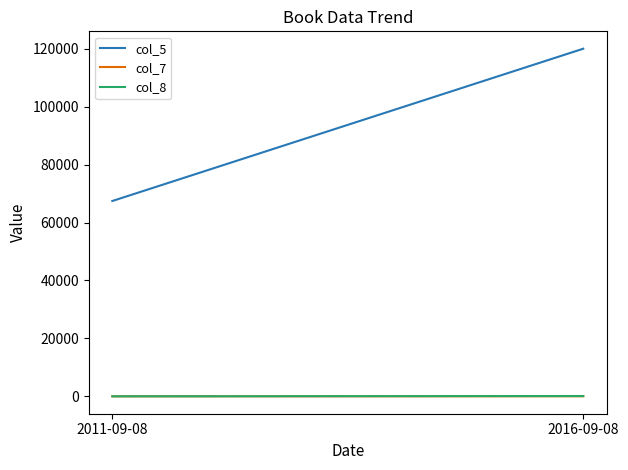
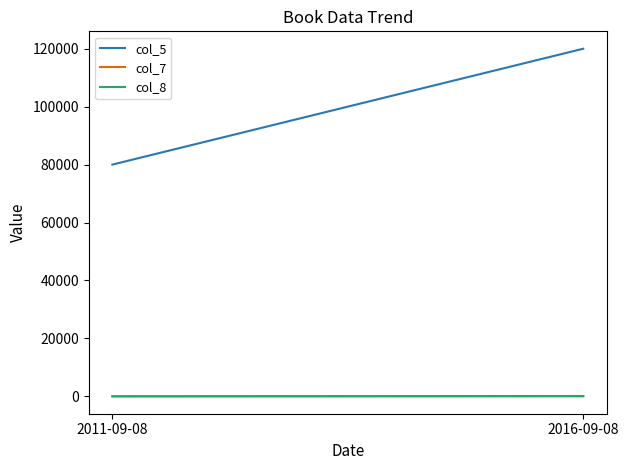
  {
    "col_5": {
-     "2011-09-08": 67000,
+     "2011-09-08": 80000,
      "2016-09-08": 120000
    },
    "col_8": {
      "2011-09-08": 0,
      "2016-09-08": 0
    }
  }
